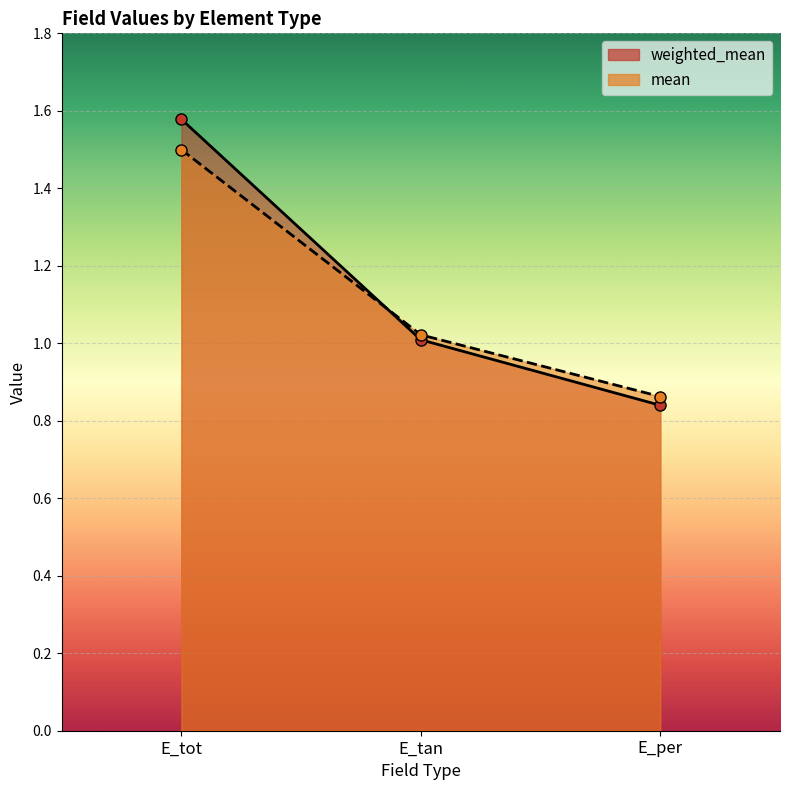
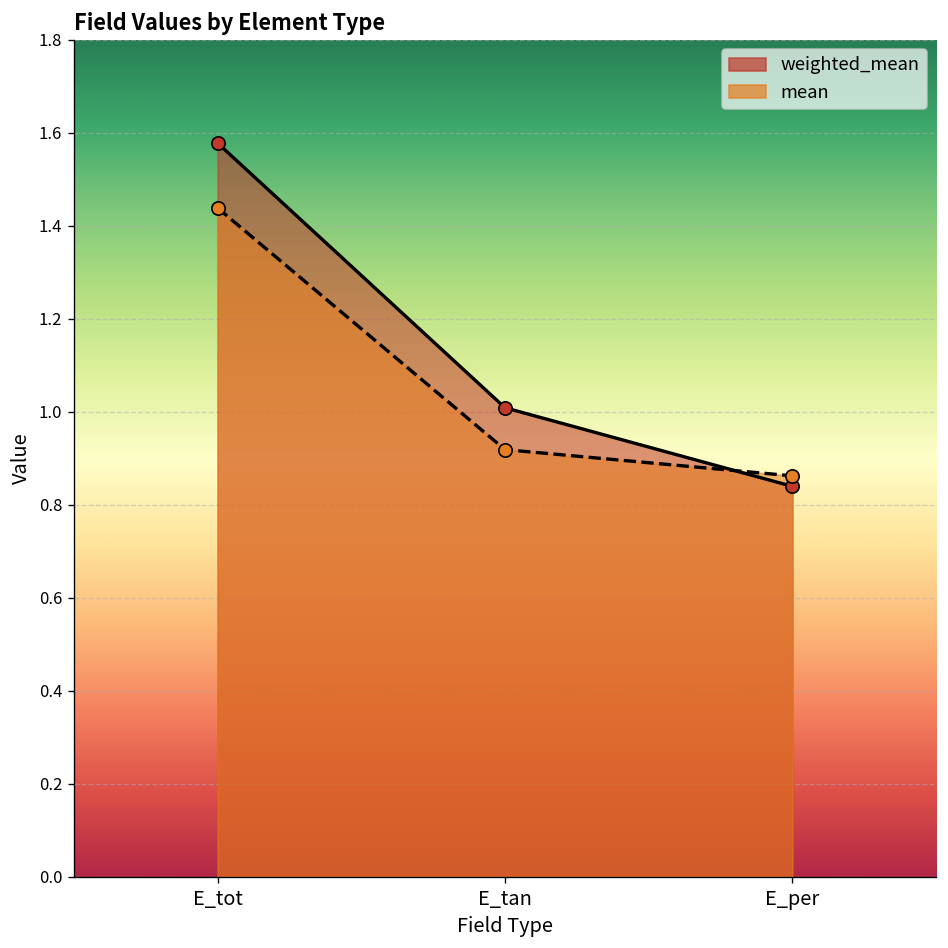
  {
    "weighted_mean": {
      "E_tot": 1.58,
      "E_tan": 1.01,
      "E_per": 0.84
    },
    "mean": {
-     "E_tot": 1.50,
-     "E_tan": 1.02,
+     "E_tot": 1.44,
+     "E_tan": 0.92,
      "E_per": 0.86
    }
  }
